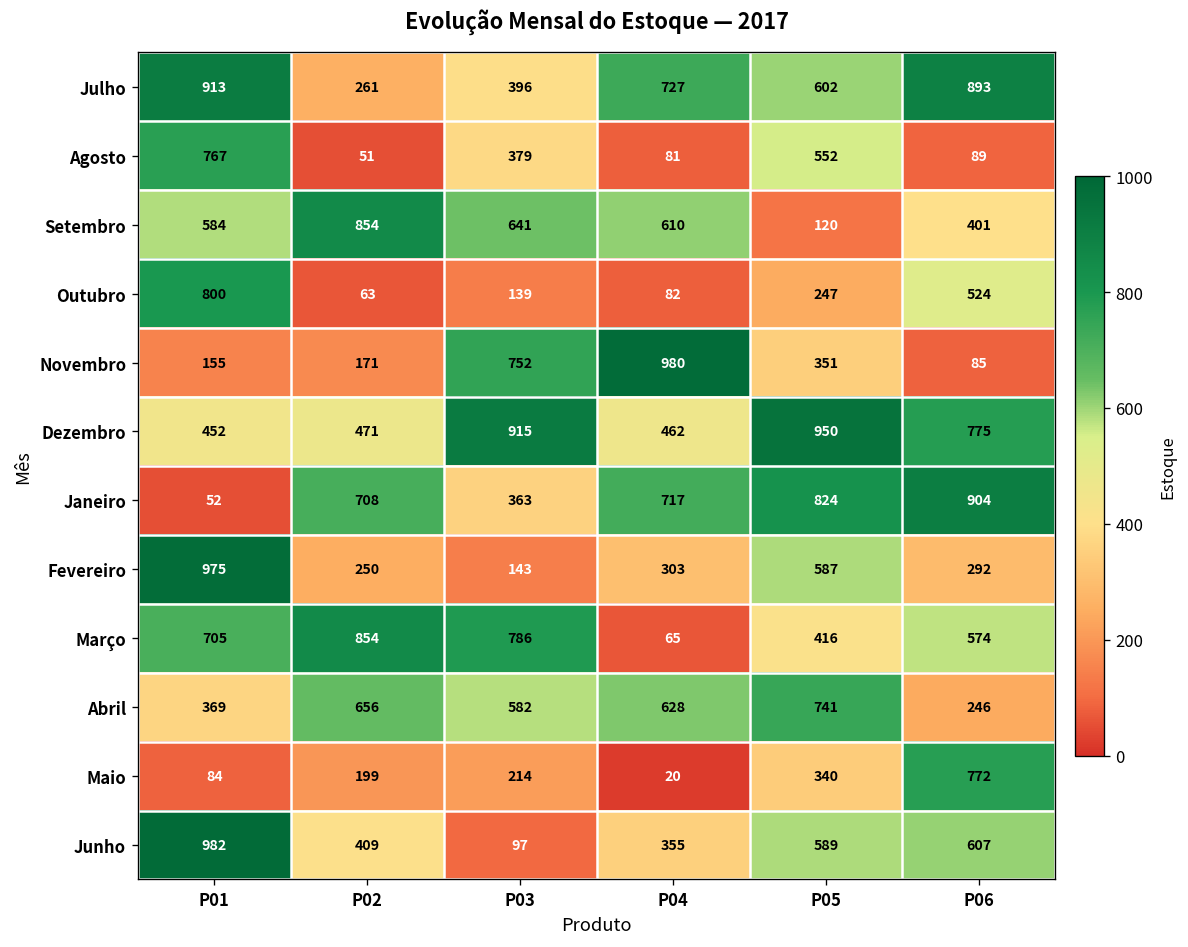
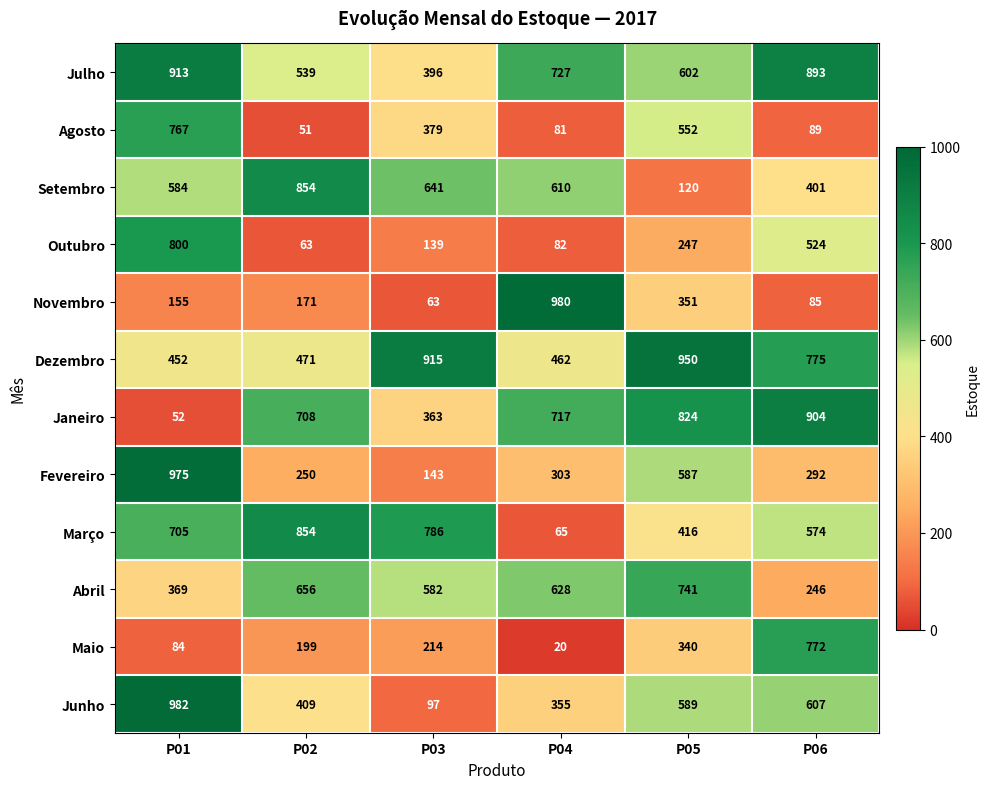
  {
    "Julho": {
      "P01": 913,
-     "P02": 261,
+     "P02": 539,
      "P03": 396,
      "P04": 727,
      "P05": 602,
      "P06": 893
    },
    "Agosto": {
      "P01": 767,
      "P02": 51,
      "P03": 379,
      "P04": 81,
      "P05": 552,
      "P06": 89
    },
    "Setembro": {
      "P01": 584,
      "P02": 854,
      "P03": 641,
      "P04": 610,
      "P05": 120,
      "P06": 401
    },
    "Outubro": {
      "P01": 800,
      "P02": 63,
      "P03": 139,
      "P04": 82,
      "P05": 247,
      "P06": 524
    },
    "Novembro": {
      "P01": 155,
      "P02": 171,
-     "P03": 752,
+     "P03": 63,
      "P04": 980,
      "P05": 351,
      "P06": 85
    },
    "Dezembro": {
      "P01": 452,
      "P02": 471,
      "P03": 915,
      "P04": 462,
      "P05": 950,
      "P06": 775
    },
    "Janeiro": {
      "P01": 52,
      "P02": 708,
      "P03": 363,
      "P04": 717,
      "P05": 824,
      "P06": 904
    },
    "Fevereiro": {
      "P01": 975,
      "P02": 250,
      "P03": 143,
      "P04": 303,
      "P05": 587,
      "P06": 292
    },
    "Março": {
      "P01": 705,
      "P02": 854,
      "P03": 786,
      "P04": 65,
      "P05": 416,
      "P06": 574
    },
    "Abril": {
      "P01": 369,
      "P02": 656,
      "P03": 582,
      "P04": 628,
      "P05": 741,
      "P06": 246
    },
    "Maio": {
      "P01": 84,
      "P02": 199,
      "P03": 214,
      "P04": 20,
      "P05": 340,
      "P06": 772
    },
    "Junho": {
      "P01": 982,
      "P02": 409,
      "P03": 97,
      "P04": 355,
      "P05": 589,
      "P06": 607
    }
  }
